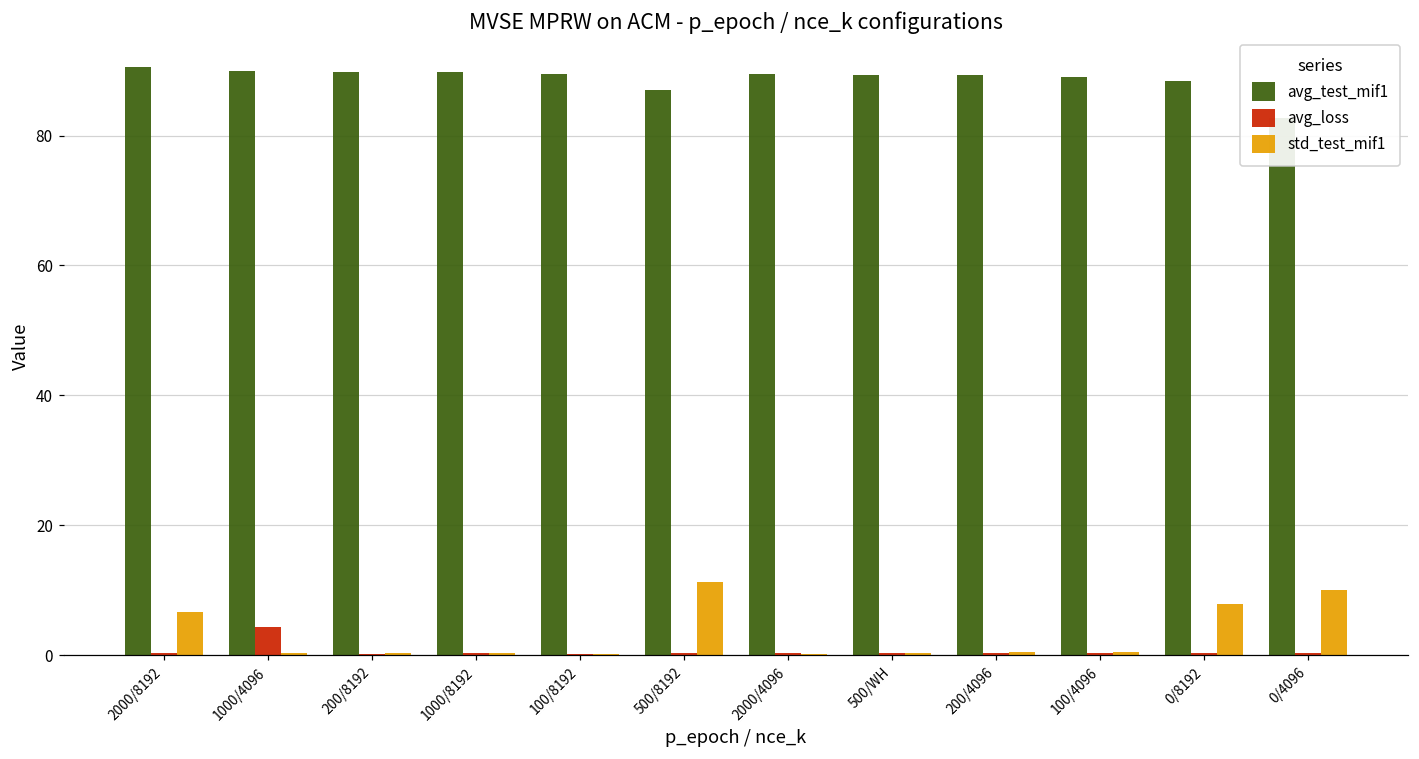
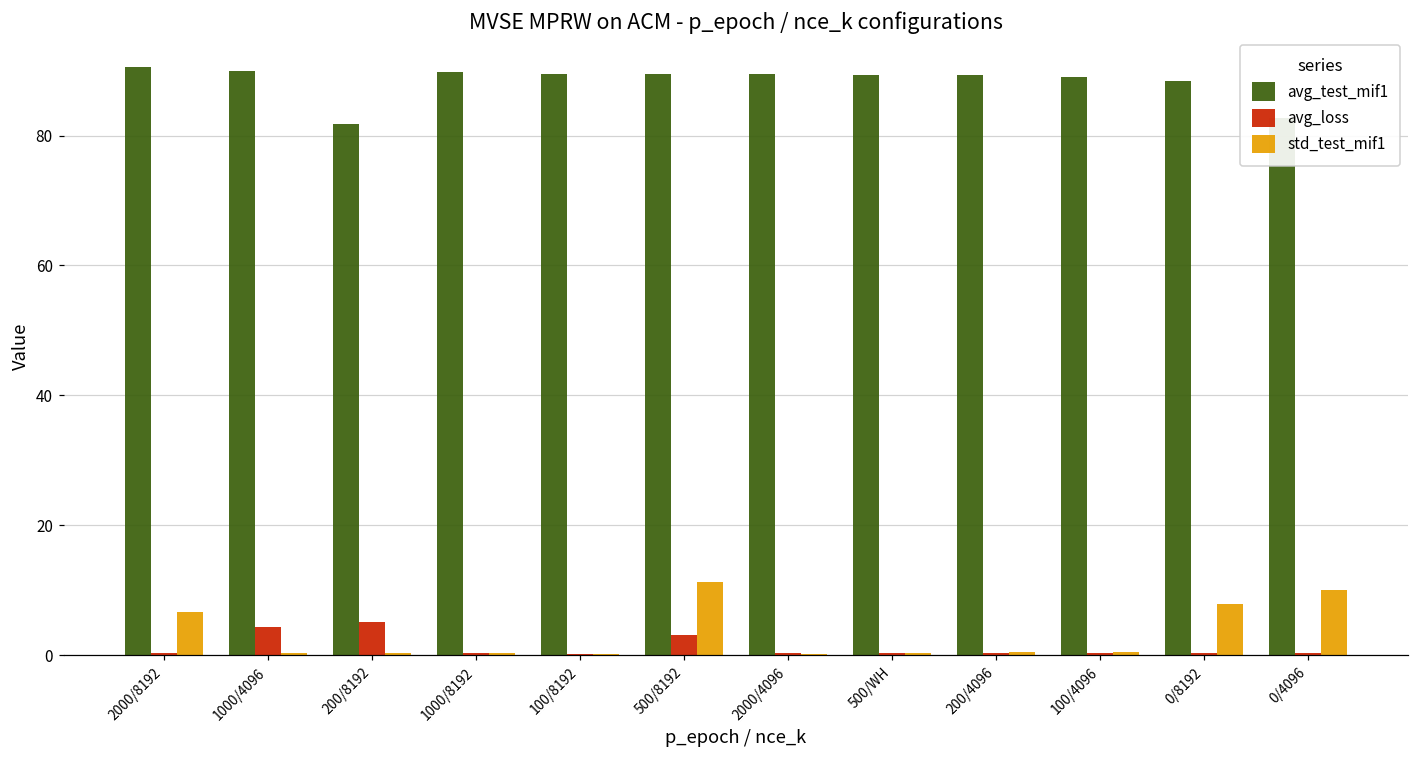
  {
    "avg_test_mif1": {
      "2000/8192": 91,
      "1000/4096": 90,
-     "200/8192": 90,
+     "200/8192": 82,
      "1000/8192": 90,
      "100/8192": 90,
-     "500/8192": 87,
+     "500/8192": 90,
      "2000/4096": 89,
      "500/WH": 89,
      "200/4096": 89,
      "100/4096": 89,
      "0/8192": 88
    },
    "avg_loss": {
      "1000/4096": 4,
-     "200/8192": 0,
-     "500/8192": 0
+     "200/8192": 5,
+     "500/8192": 3
    },
    "std_test_mif1": {
      "2000/8192": 7,
      "500/8192": 11,
      "200/4096": 0,
      "100/4096": 1,
      "0/8192": 8,
      "0/4096": 10
    }
  }
